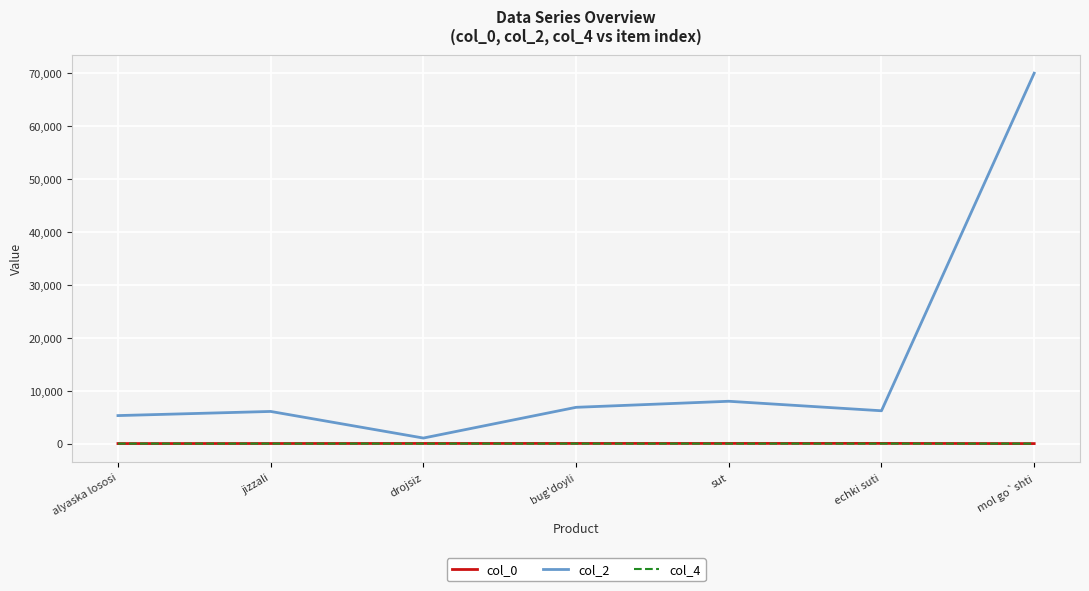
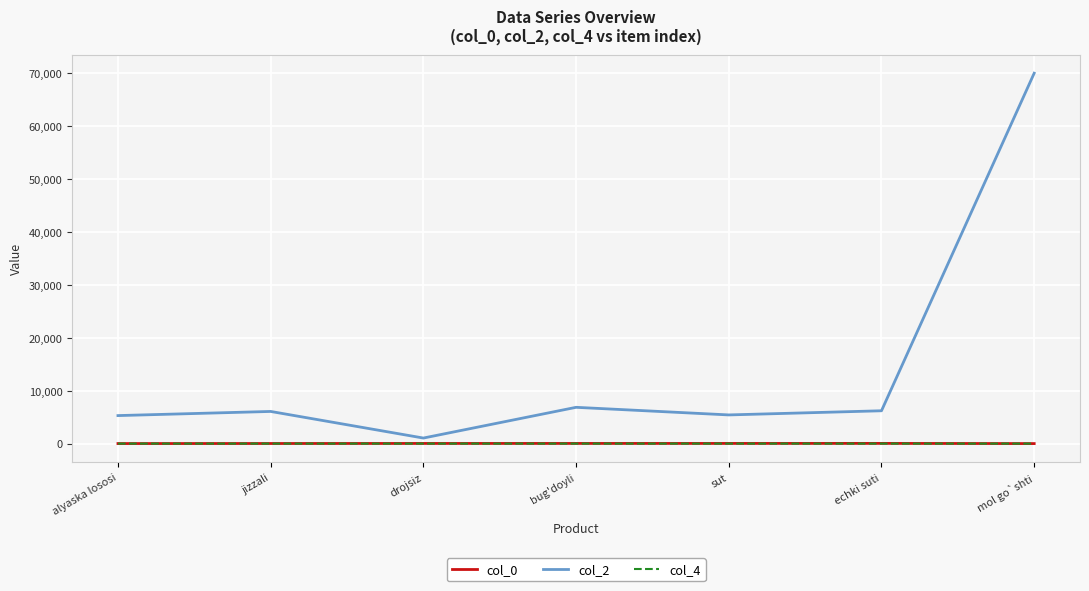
  {
    "col_4": {
      "alyaska lososi": "0",
      "jizzali": "0",
      "drojsiz": "0",
      "bug'doyli": "0",
      "sut": "0",
      "echki suti": "0",
      "mol go`shti": "0"
    },
    "col_2": {
      "alyaska lososi": "5,000",
      "jizzali": "6,000",
      "drojsiz": "1,000",
      "bug'doyli": "7,000",
-     "sut": "8,000",
+     "sut": "5,000",
      "echki suti": "6,000",
      "mol go`shti": "70,000"
    }
  }
